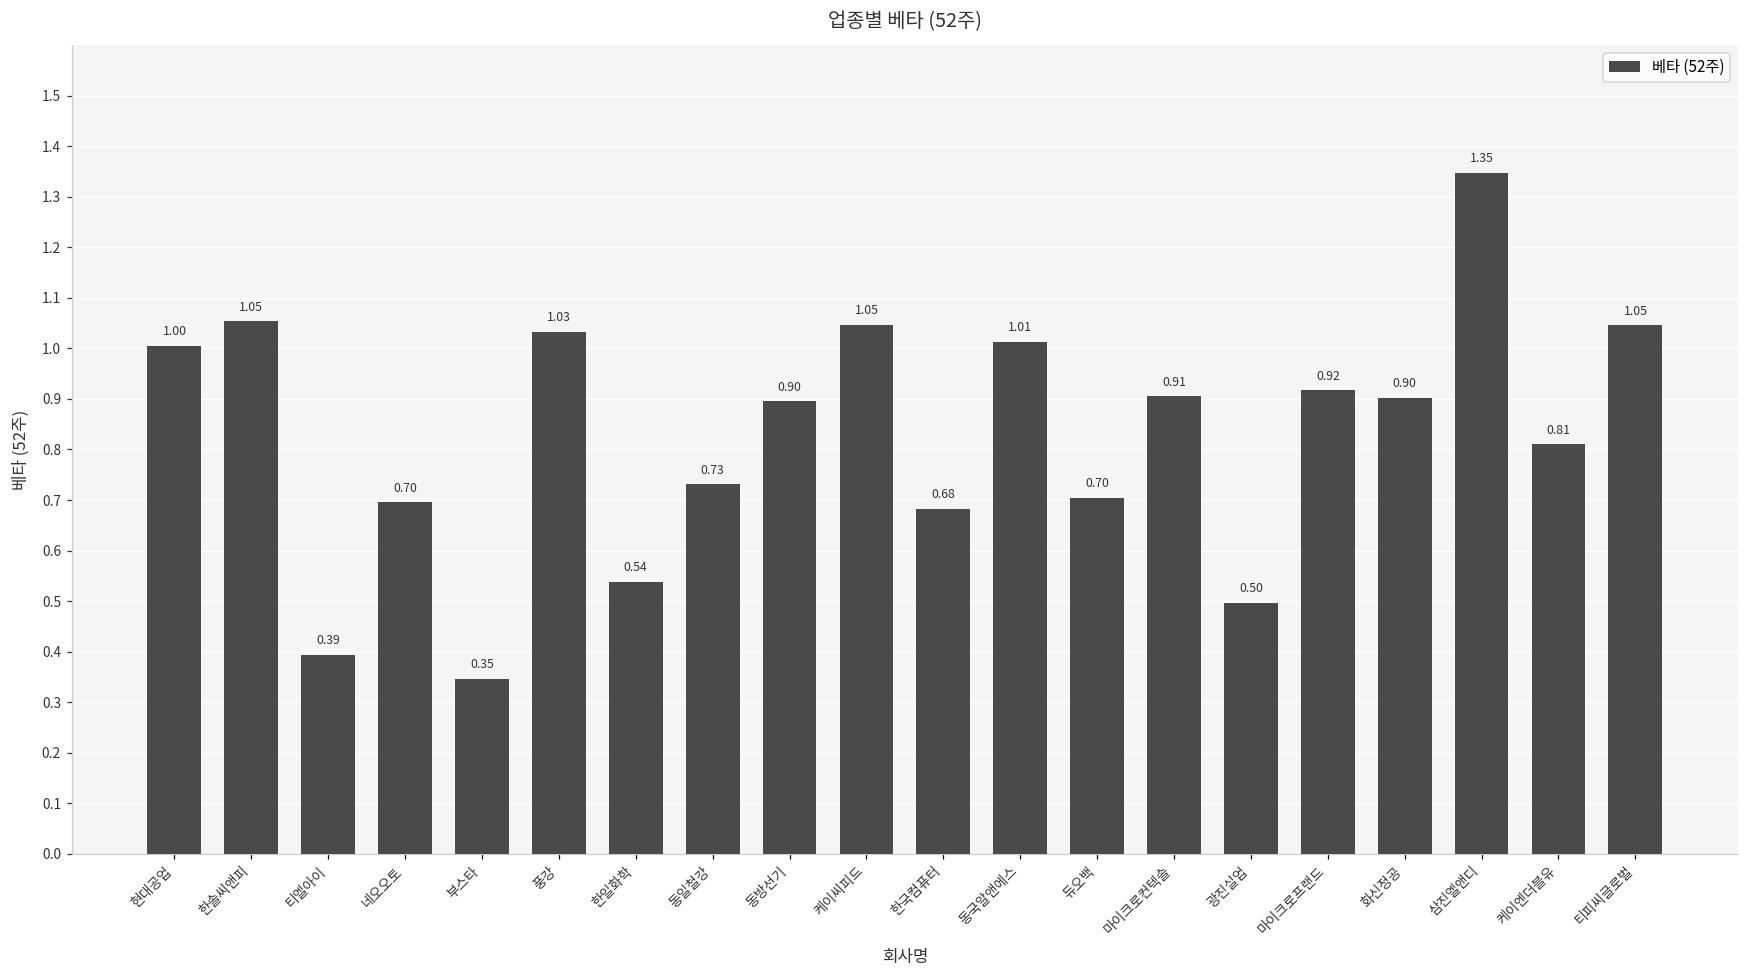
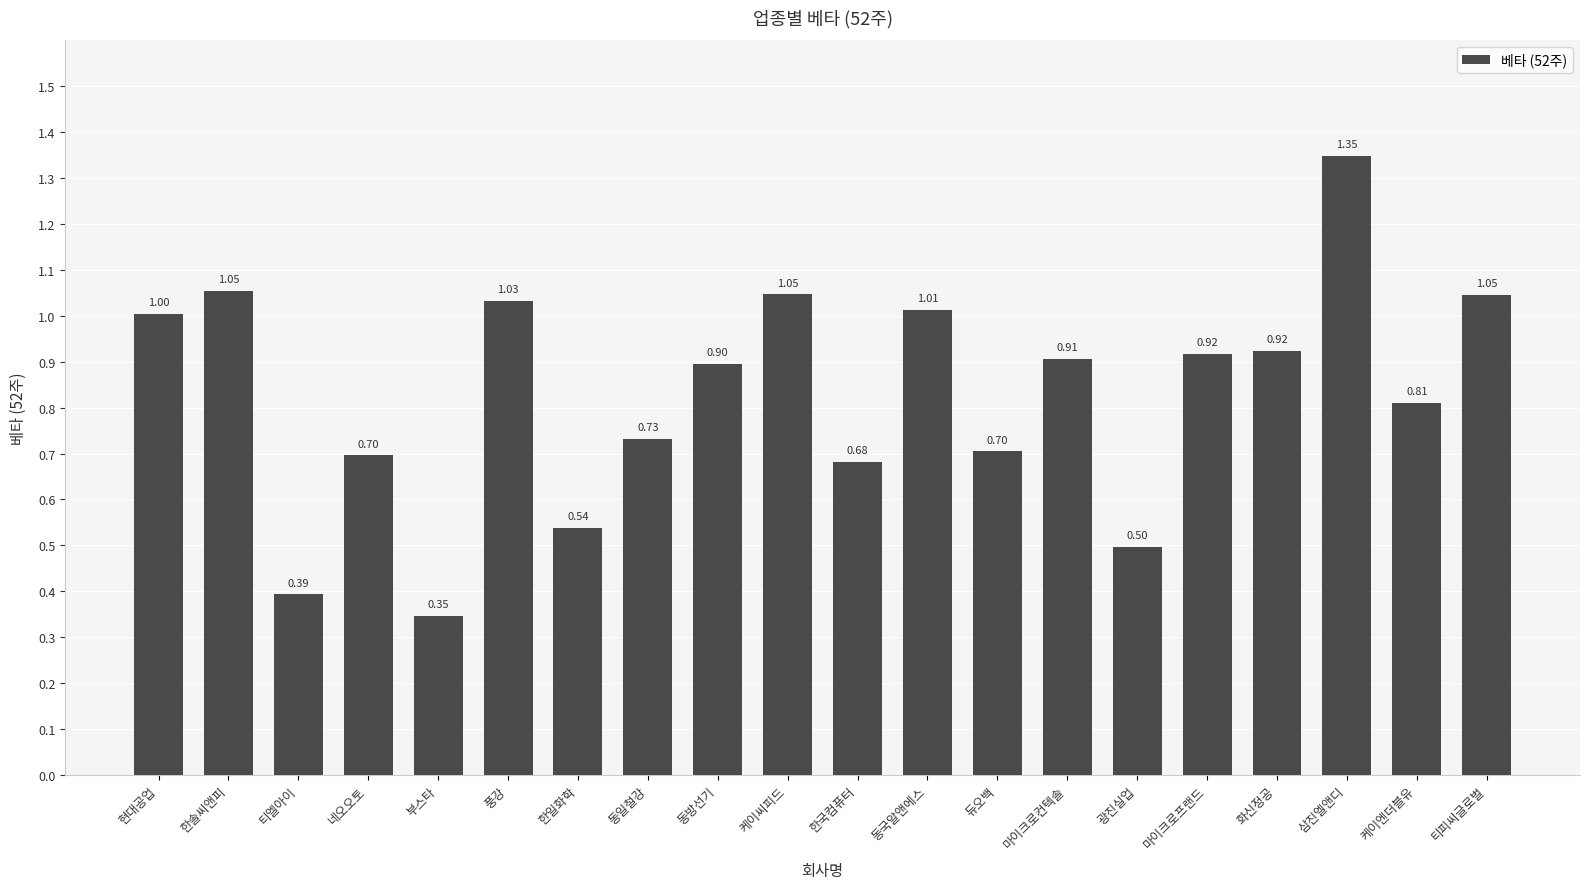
  {
    "현대공업": 1.00,
    "한솔씨앤피": 1.05,
    "티엘아이": 0.39,
    "네오오토": 0.70,
    "부스타": 0.35,
    "풍강": 1.03,
    "한일화학": 0.54,
    "동일철강": 0.73,
    "동방선기": 0.90,
    "케이씨피드": 1.05,
    "한국컴퓨터": 0.68,
    "동국알앤에스": 1.01,
    "듀오백": 0.70,
    "마이크로컨텍솔": 0.91,
    "광진실업": 0.50,
    "마이크로프랜드": 0.92,
-   "화신정공": 0.90,
+   "화신정공": 0.92,
    "삼진엘앤디": 1.35,
    "케이엔더블유": 0.81,
    "티피씨글로벌": 1.05
  }
